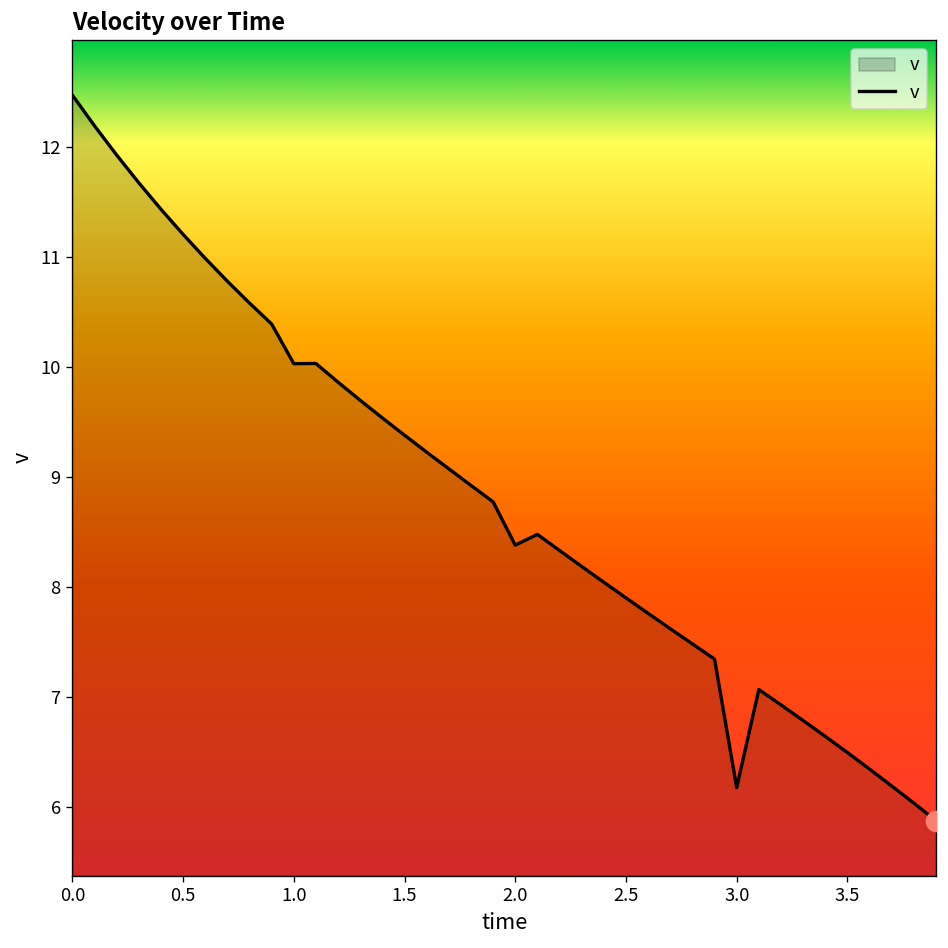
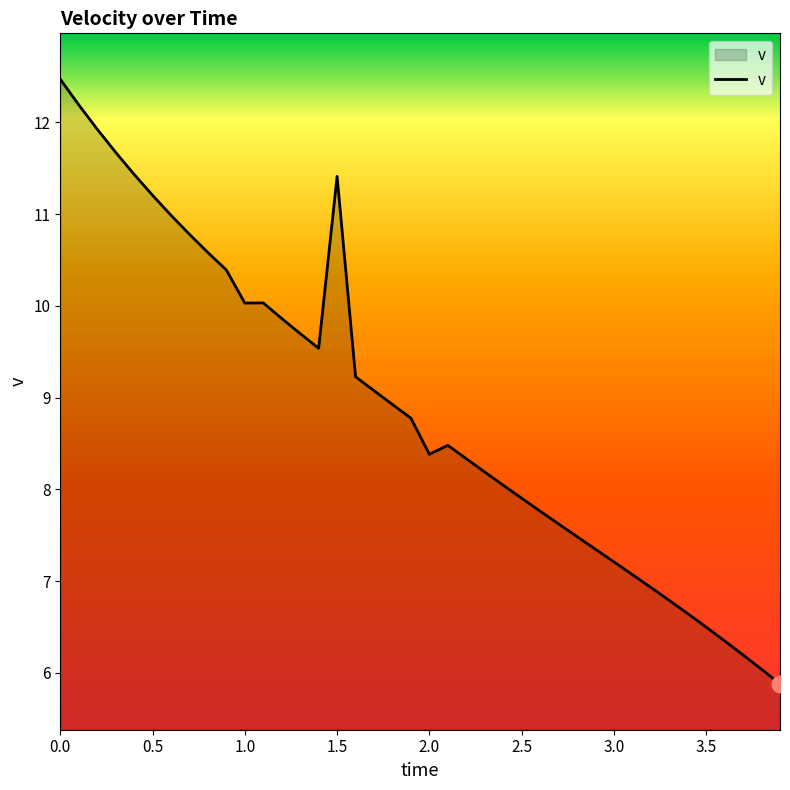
  {
    "v": {
      "0.0": 12.5,
      "0.5": 11.2,
      "1.0": 10.0,
-     "1.5": 9.4,
+     "1.5": 11.4,
      "2.0": 8.4,
      "2.5": 7.9,
-     "3.0": 6.2,
+     "3.0": 7.2,
      "3.5": 6.5
    }
  }
